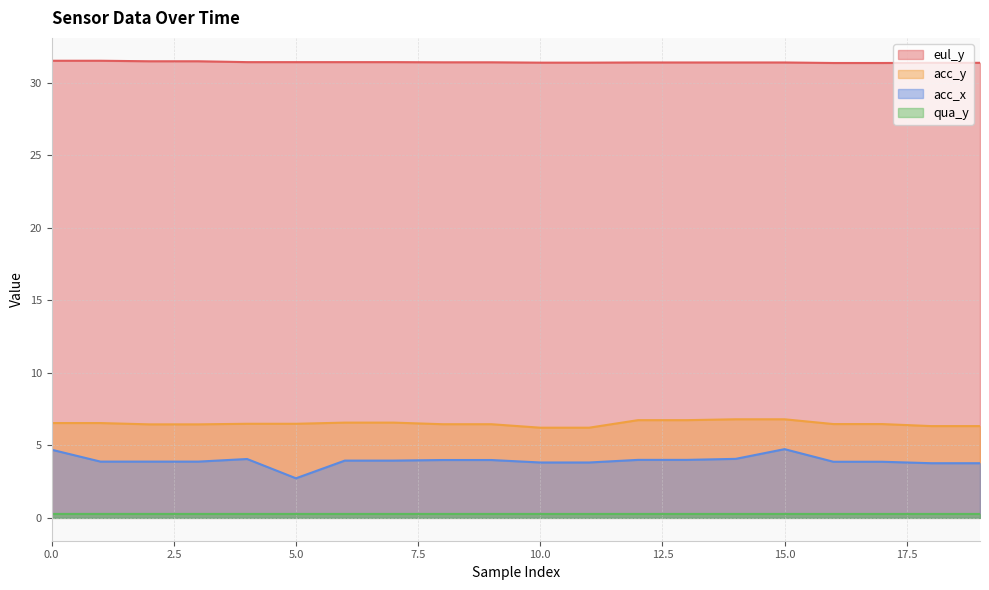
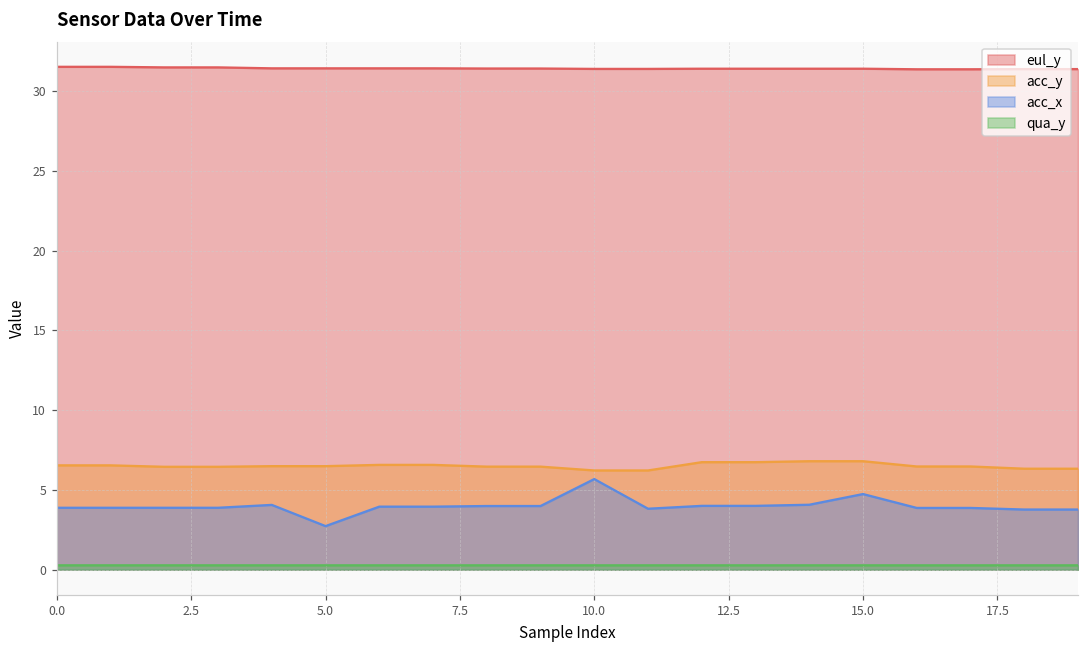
  {
    "acc_x": {
-     "0.0": 4.7,
+     "0.0": 3.9,
      "5.0": 2.7,
-     "10.0": 3.8,
+     "10.0": 5.7,
      "15.0": 4.7
    },
    "qua_y": {
      "0.0": 0.3,
      "5.0": 0.3,
      "10.0": 0.3,
      "15.0": 0.3
    }
  }
